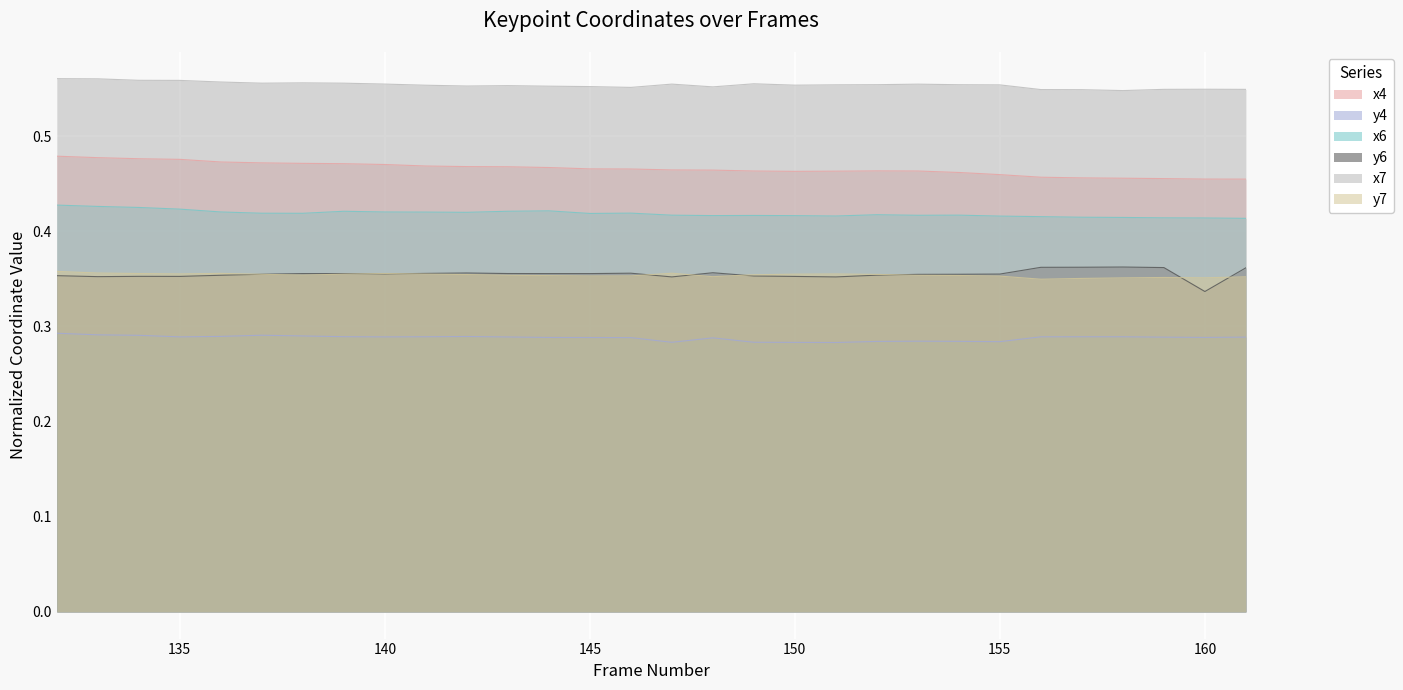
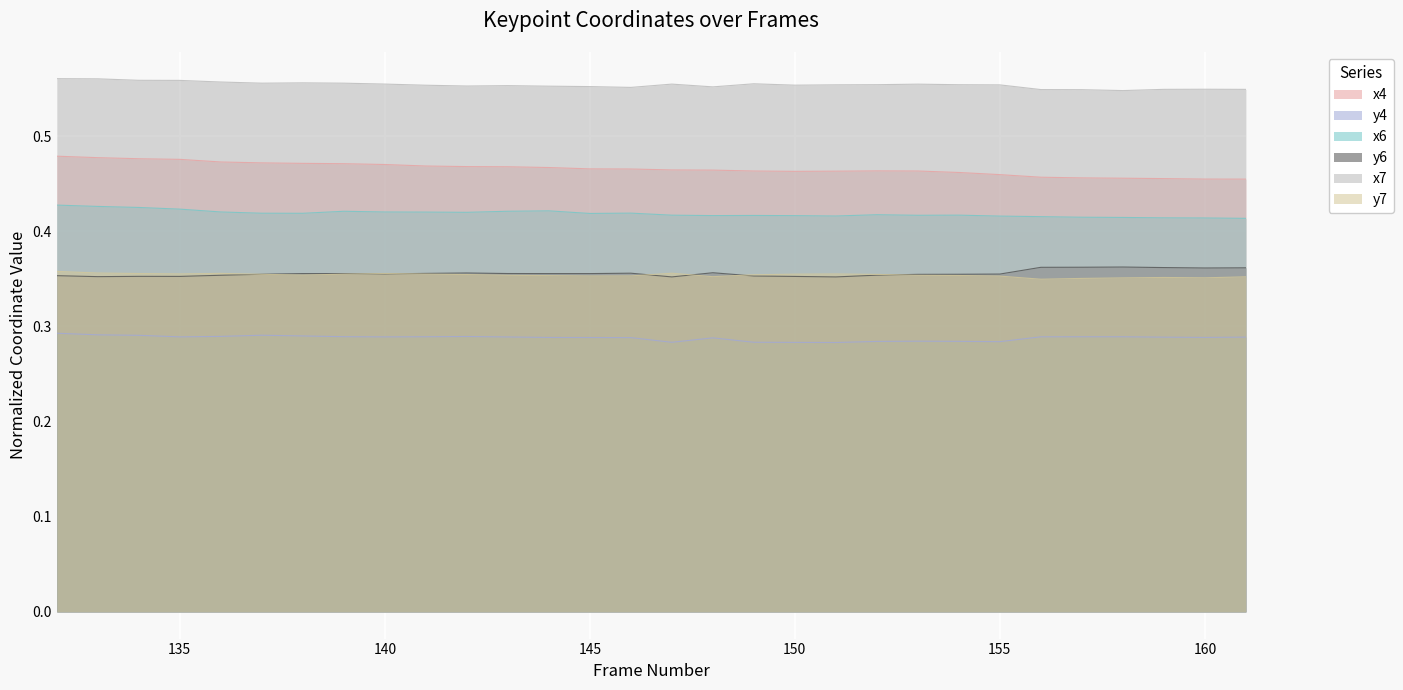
  {
    "y6": {
-     "160": 0.34
+     "160": 0.36
    }
  }
